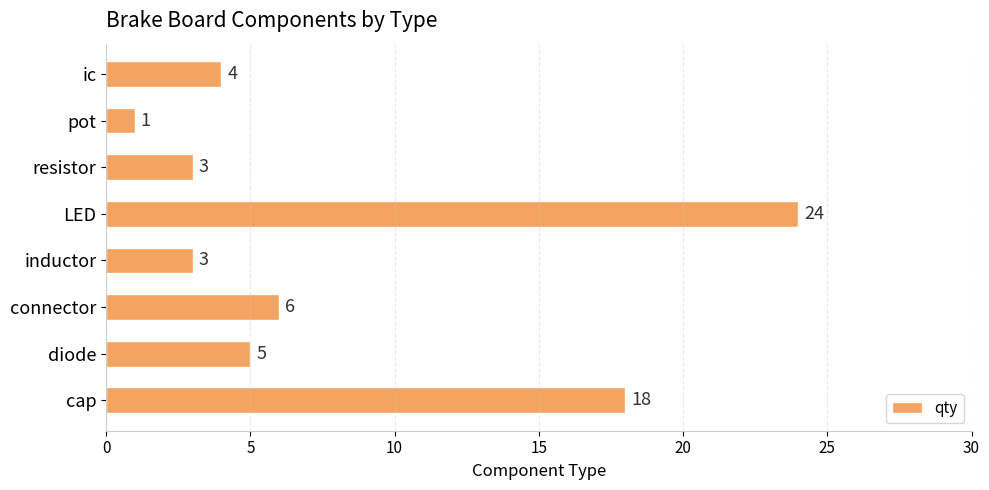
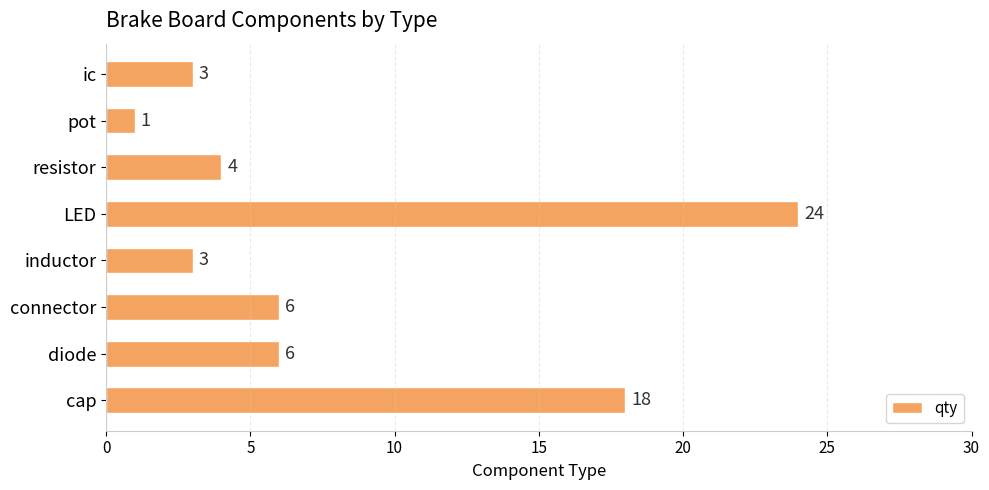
  {
-   "ic": 4,
+   "ic": 3,
    "pot": 1,
-   "resistor": 3,
+   "resistor": 4,
    "LED": 24,
    "inductor": 3,
    "connector": 6,
-   "diode": 5,
+   "diode": 6,
    "cap": 18
  }
